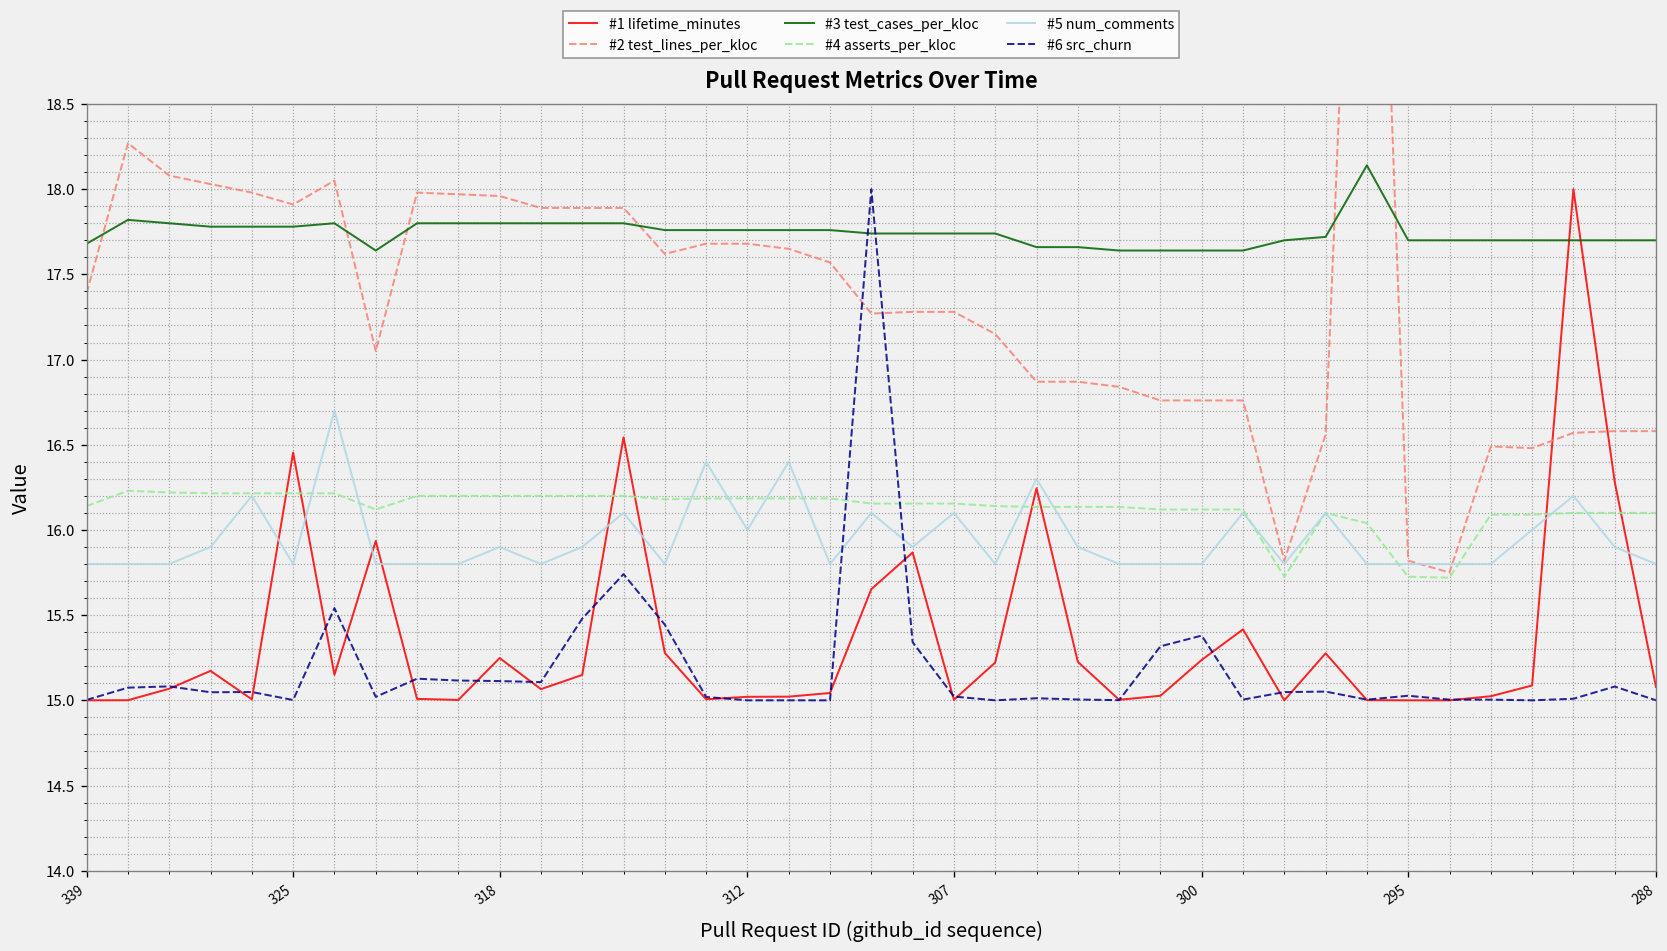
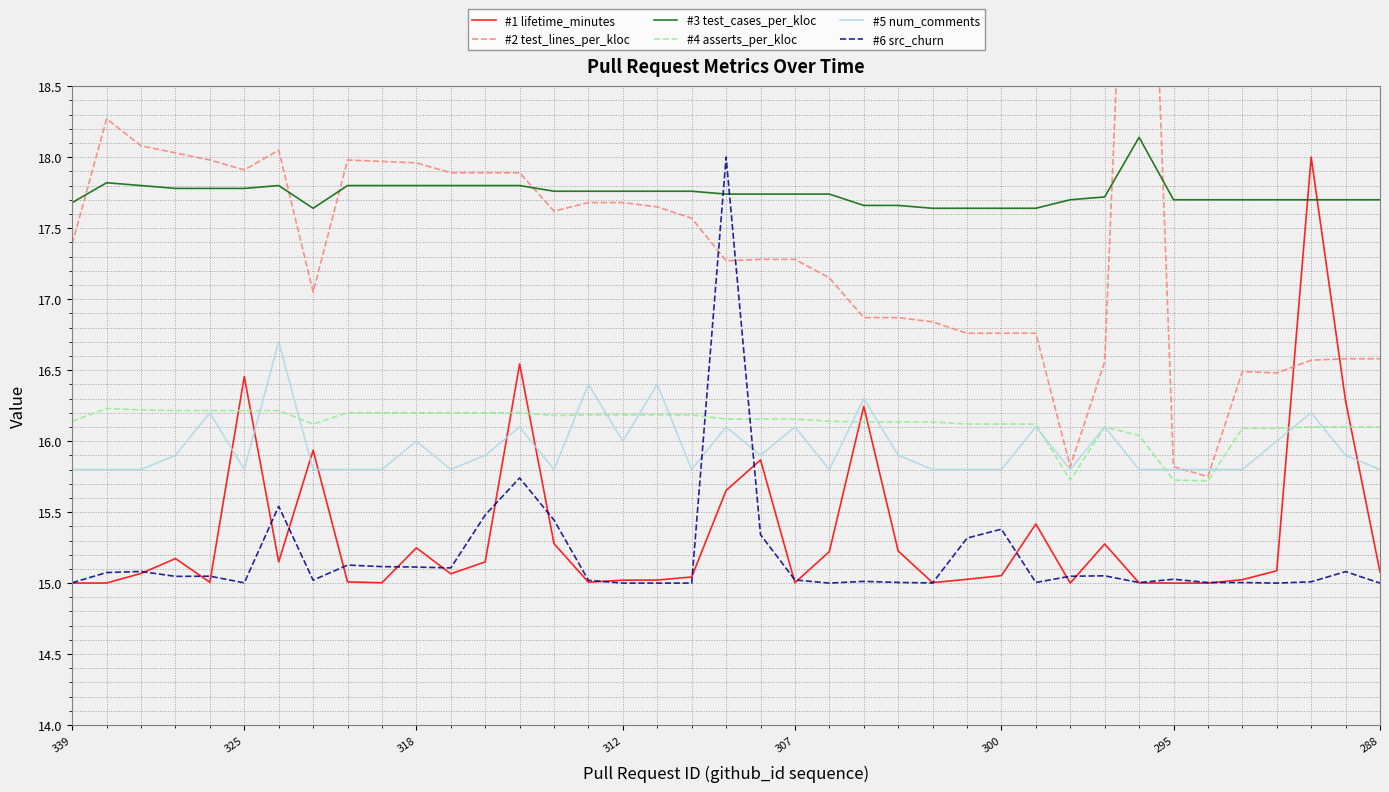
  {
    "#1 lifetime_minutes": {
      "325": 16.45,
      "318": 15.25,
      "312": 15.02,
      "307": 15.00,
-     "300": 15.24,
+     "300": 15.05,
      "295": 15.00,
      "288": 15.08
    },
    "#2 test_lines_per_kloc": {
      "339": 17.39,
      "325": 17.91,
      "318": 17.96,
      "312": 17.68,
      "307": 17.28,
      "300": 16.76,
      "295": 15.82,
      "288": 16.58
    },
    "#3 test_cases_per_kloc": {
      "339": 17.68,
      "325": 17.78,
      "318": 17.80,
      "312": 17.76,
      "307": 17.74,
      "300": 17.64,
      "295": 17.70,
      "288": 17.70
    },
    "#4 asserts_per_kloc": {
      "339": 16.14,
      "325": 16.22,
      "318": 16.20,
      "312": 16.19,
      "307": 16.16,
      "300": 16.12,
      "295": 15.73,
      "288": 16.10
    },
    "#5 num_comments": {
      "339": 15.80,
      "325": 15.80,
-     "318": 15.90,
+     "318": 16.00,
      "312": 16.00,
      "307": 16.10,
      "300": 15.80,
      "295": 15.80,
      "288": 15.80
    },
    "#6 src_churn": {
      "325": 15.00,
      "318": 15.11,
      "312": 15.00,
      "307": 15.02,
      "300": 15.38,
      "295": 15.03,
      "288": 15.00
    }
  }
